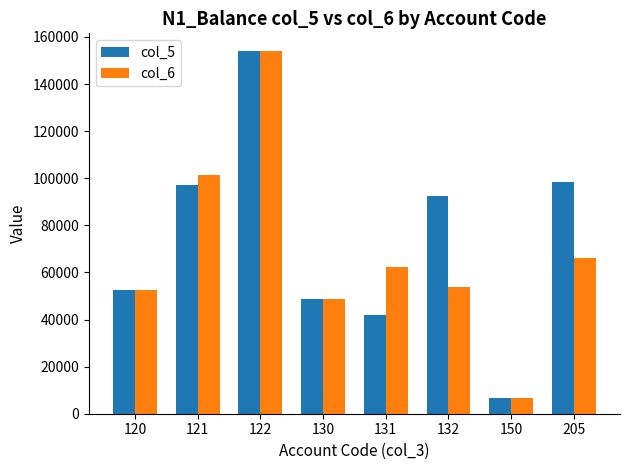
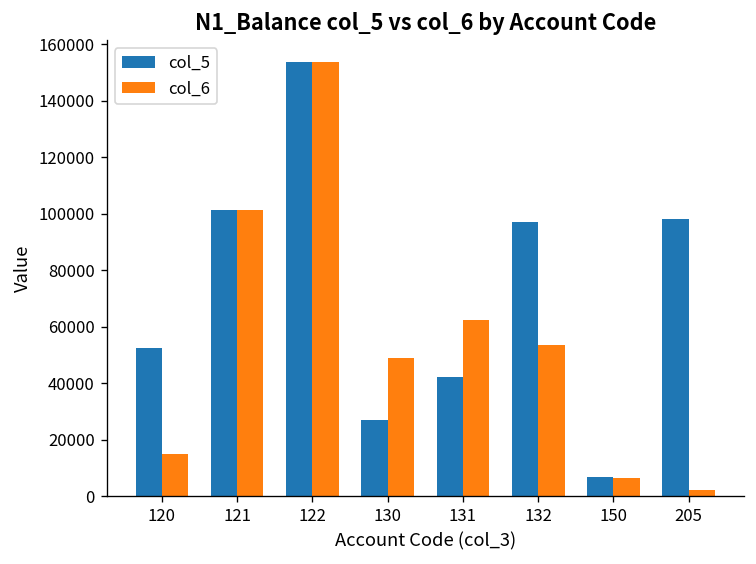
  {
    "col_5": {
      "120": 53000,
-     "121": 97000,
+     "121": 101000,
      "122": 154000,
-     "130": 49000,
+     "130": 27000,
      "131": 42000,
-     "132": 92000,
+     "132": 97000,
      "150": 7000,
      "205": 98000
    },
    "col_6": {
-     "120": 53000,
+     "120": 15000,
      "121": 101000,
      "122": 154000,
      "130": 49000,
      "131": 62000,
      "132": 54000,
      "150": 7000,
-     "205": 66000
+     "205": 2000
    }
  }
